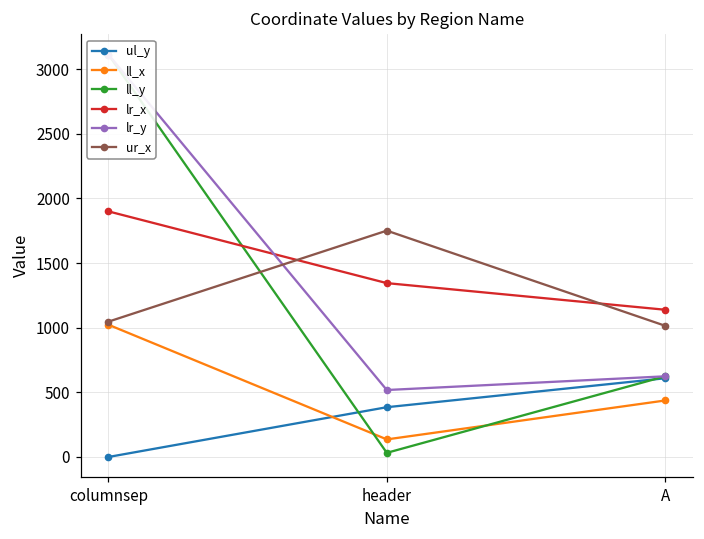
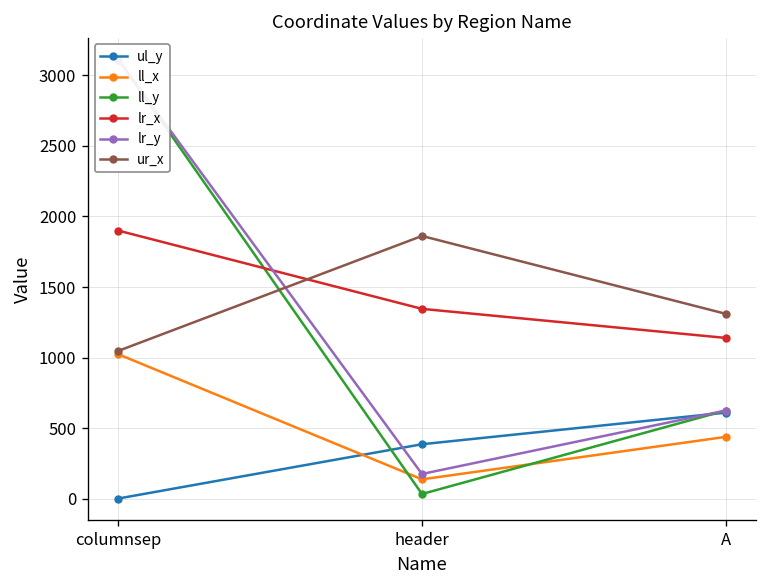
  {
    "ul_y": {
      "columnsep": 0,
      "header": 390
    },
    "ll_x": {
      "columnsep": 1020,
      "header": 140,
      "A": 440
    },
    "ll_y": {
      "header": 30
    },
    "lr_x": {
      "columnsep": 1900,
      "header": 1350,
      "A": 1140
    },
    "lr_y": {
-     "header": 520
+     "header": 170
    },
    "ur_x": {
      "columnsep": 1050,
-     "header": 1750,
-     "A": 1020
+     "header": 1860,
+     "A": 1310
    }
  }
